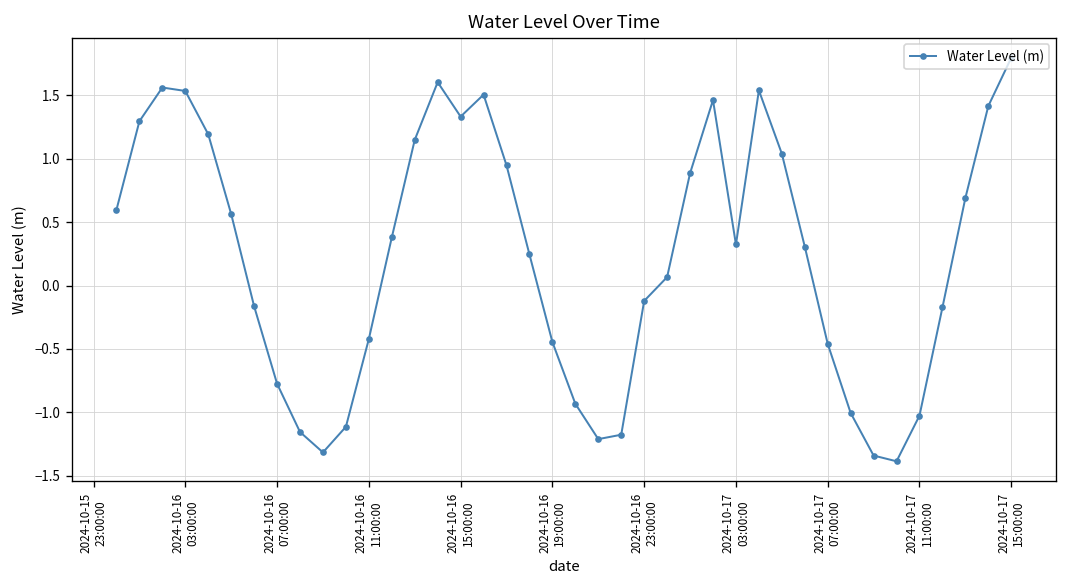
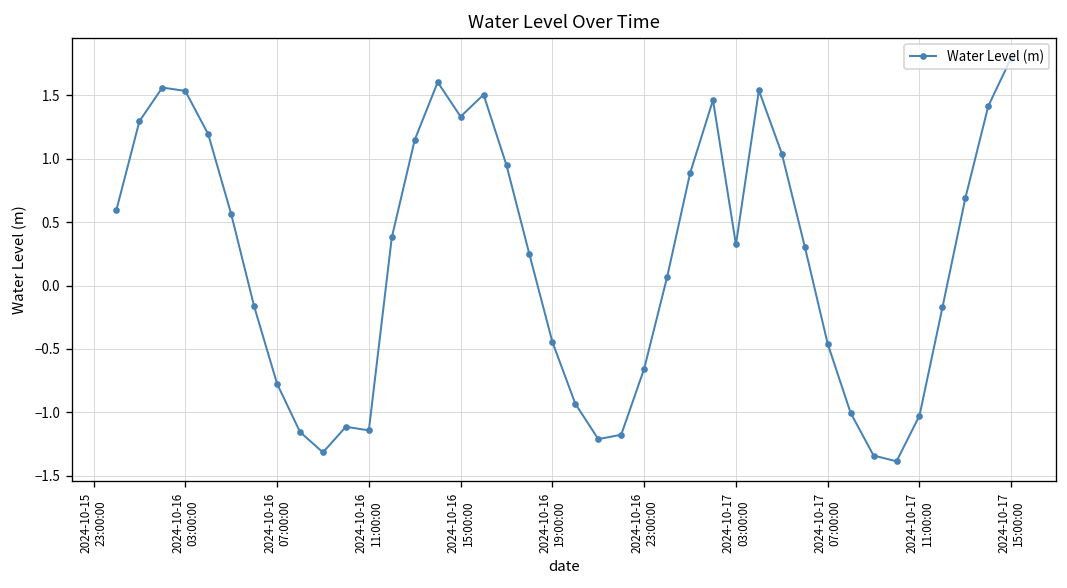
  {
    "2024-10-16 03:00:00": 1.53,
    "2024-10-16 07:00:00": -0.77,
-   "2024-10-16 11:00:00": -0.42,
+   "2024-10-16 11:00:00": -1.14,
    "2024-10-16 15:00:00": 1.33,
    "2024-10-16 19:00:00": -0.45,
-   "2024-10-16 23:00:00": -0.12,
+   "2024-10-16 23:00:00": -0.66,
    "2024-10-17 03:00:00": 0.32,
    "2024-10-17 07:00:00": -0.46,
    "2024-10-17 11:00:00": -1.03
  }
